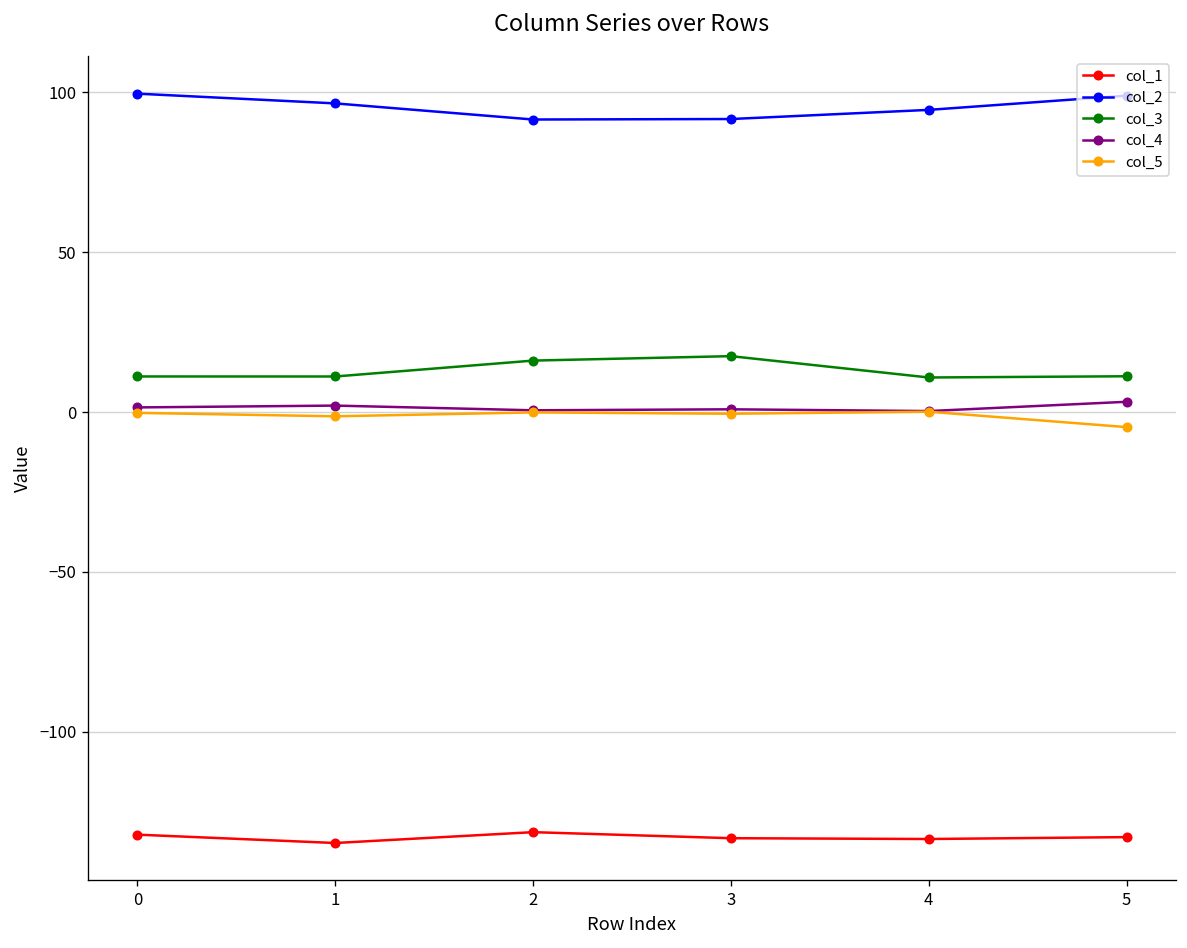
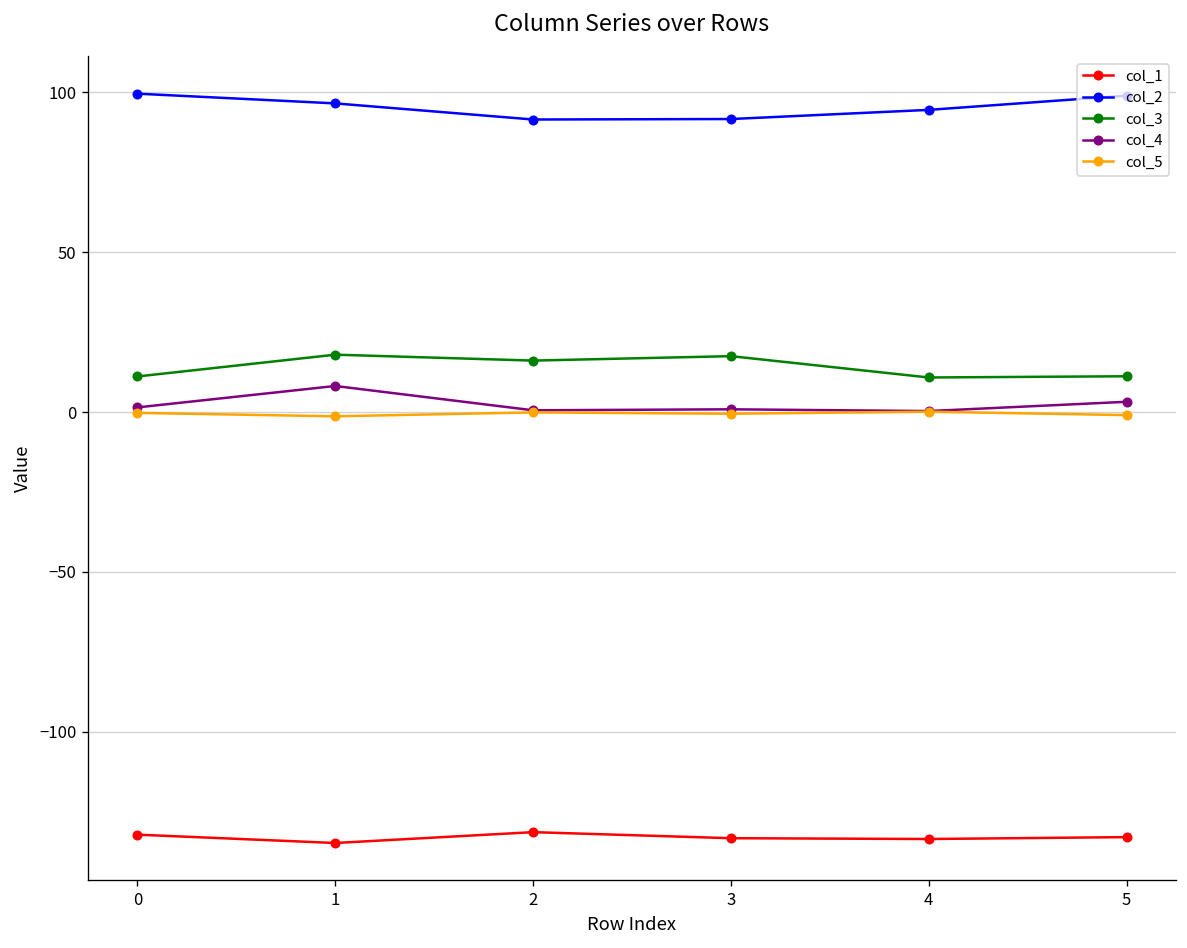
  {
    "col_1": {
      "0": -132,
      "1": -135,
      "2": -131,
      "3": -133,
      "4": -134,
      "5": -133
    },
    "col_2": {
      "0": 100,
      "1": 97,
      "2": 91,
      "3": 92,
      "4": 94
    },
    "col_3": {
      "0": 11,
-     "1": 11,
+     "1": 18,
      "2": 16,
      "3": 17,
      "4": 11,
      "5": 11
    },
    "col_4": {
      "0": 1,
-     "1": 2,
+     "1": 8,
      "3": 1,
      "5": 3
    },
    "col_5": {
      "0": 0,
      "1": -1,
      "3": -1,
-     "5": -5
+     "5": -1
    }
  }
